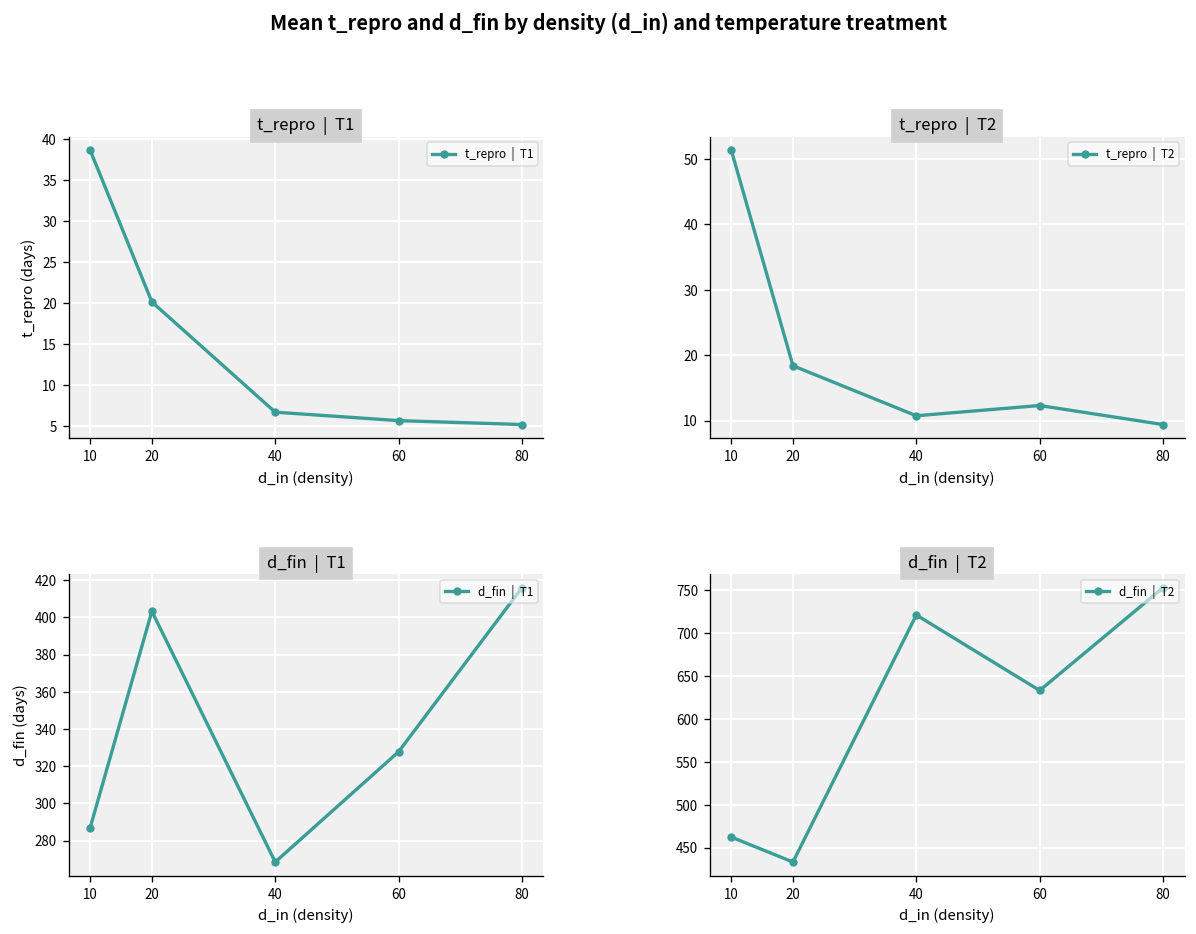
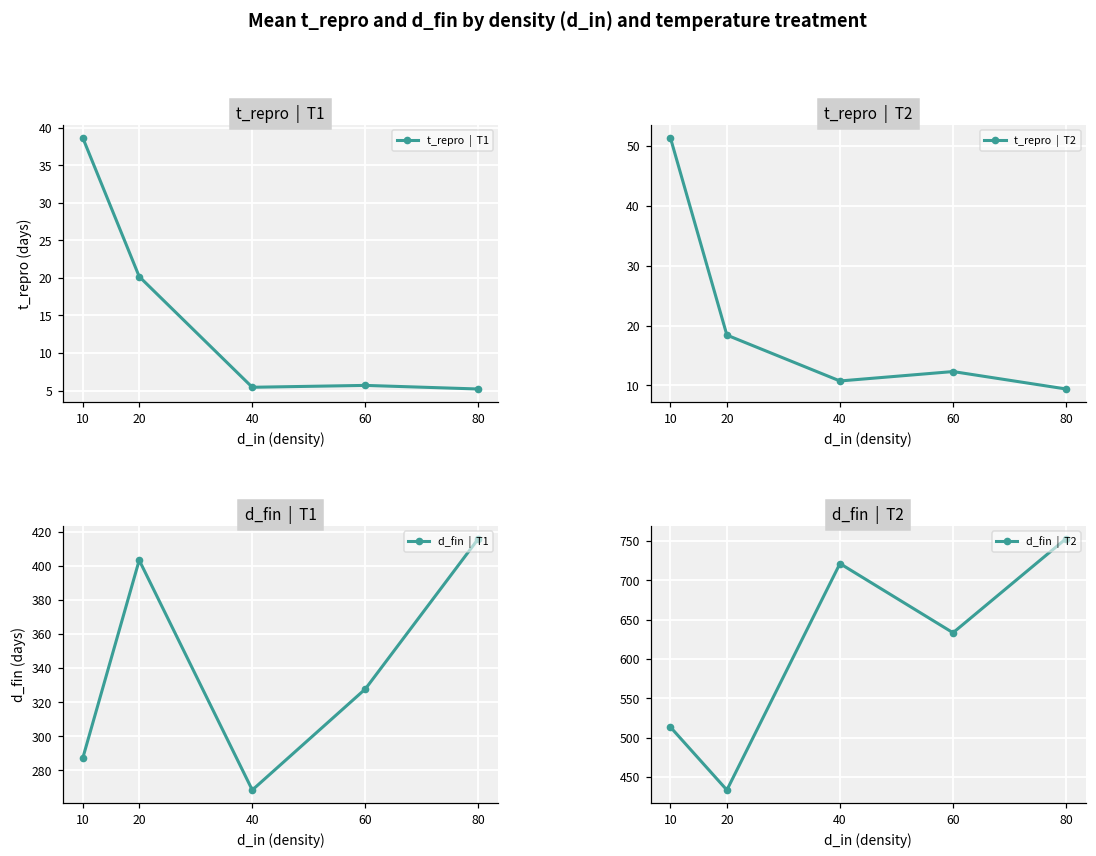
  {
    "t_repro | T1": {
      "10": 39,
      "20": 20,
-     "40": 7,
+     "40": 5,
      "60": 6,
      "80": 5
    },
    "t_repro | T2": {
      "10": 51,
      "20": 18,
      "40": 11,
      "60": 12,
      "80": 9
    },
    "d_fin | T1": {
      "10": 287,
      "20": 403,
      "40": 268,
      "60": 328
    },
    "d_fin | T2": {
-     "10": 460,
+     "10": 510,
      "20": 430,
      "40": 720,
      "60": 630
    }
  }
